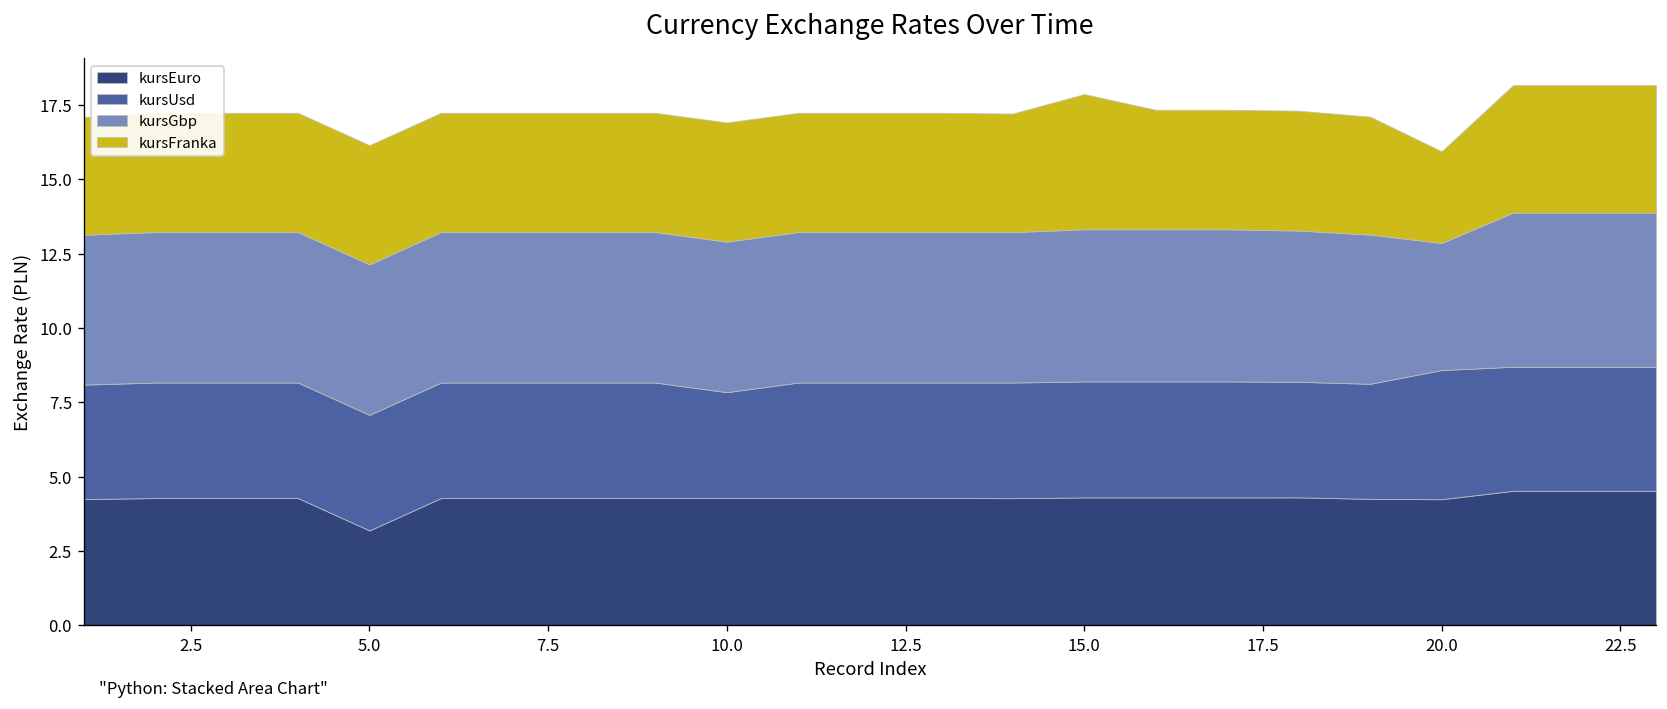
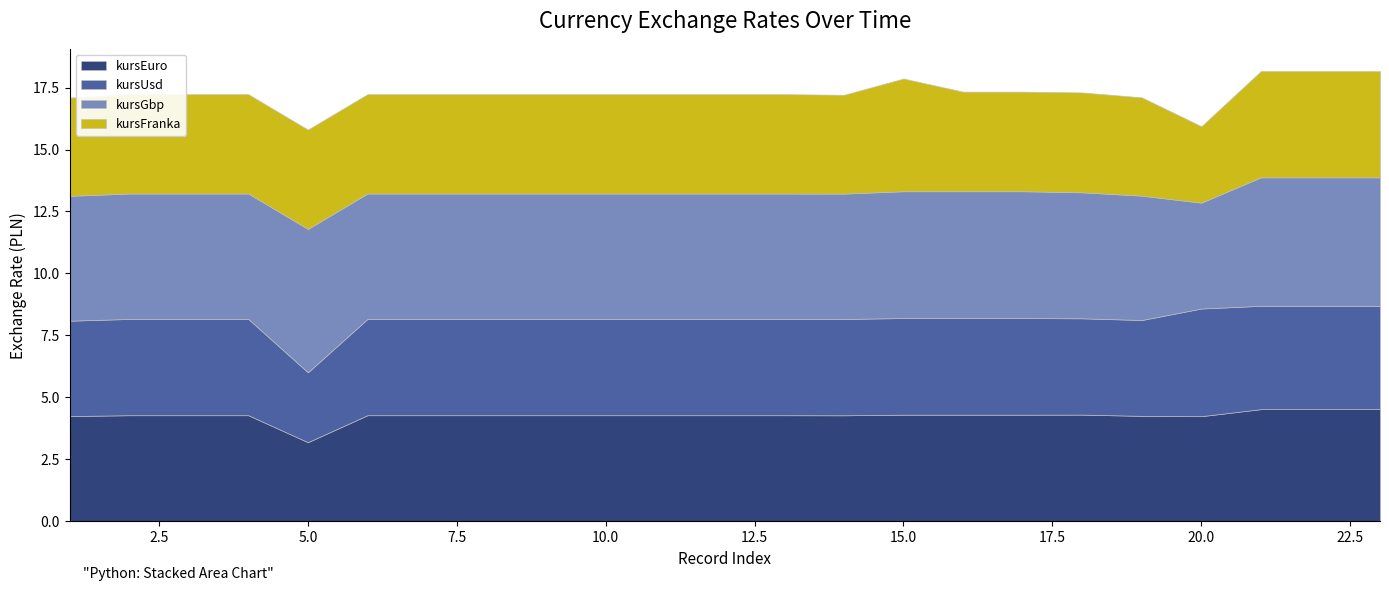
  {
    "kursEuro": {
      "5.0": 3.2,
      "10.0": 4.3,
      "15.0": 4.3,
      "20.0": 4.2
    },
    "kursUsd": {
-     "5.0": 3.9,
-     "10.0": 3.6,
+     "5.0": 2.8,
+     "10.0": 3.9,
      "15.0": 3.9,
      "20.0": 4.3
    },
    "kursGbp": {
-     "5.0": 5.1,
+     "5.0": 5.8,
      "10.0": 5.1,
      "15.0": 5.1,
      "20.0": 4.3
    },
    "kursFranka": {
      "5.0": 4.0,
      "10.0": 4.0,
      "15.0": 4.5,
      "20.0": 3.1
    }
  }
